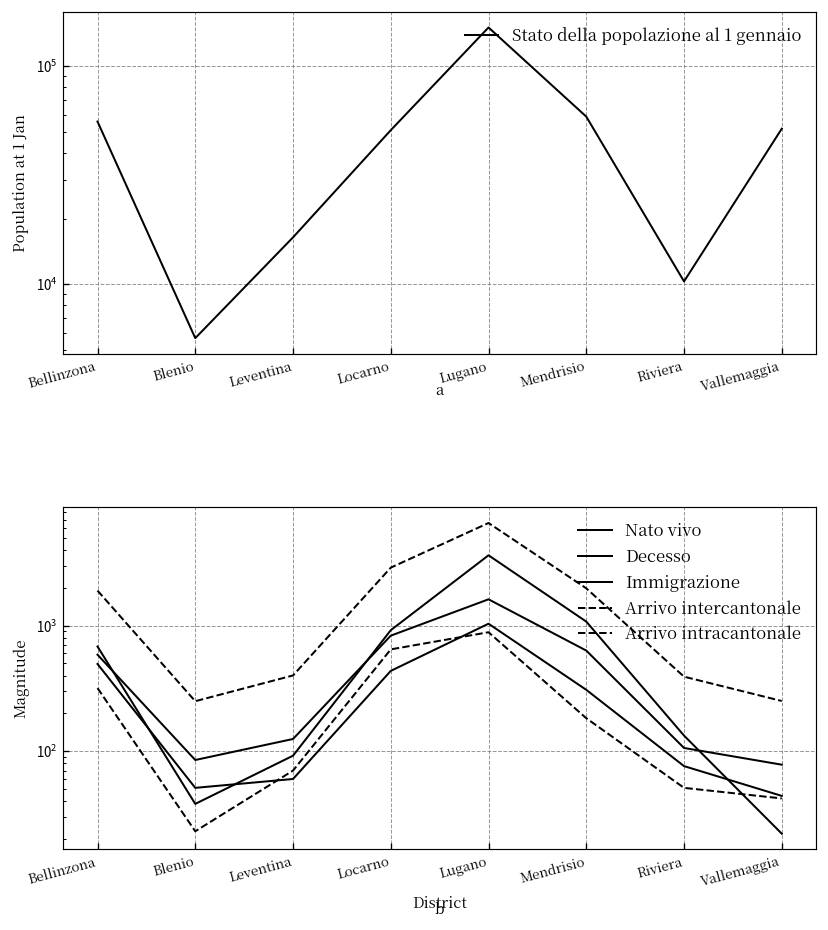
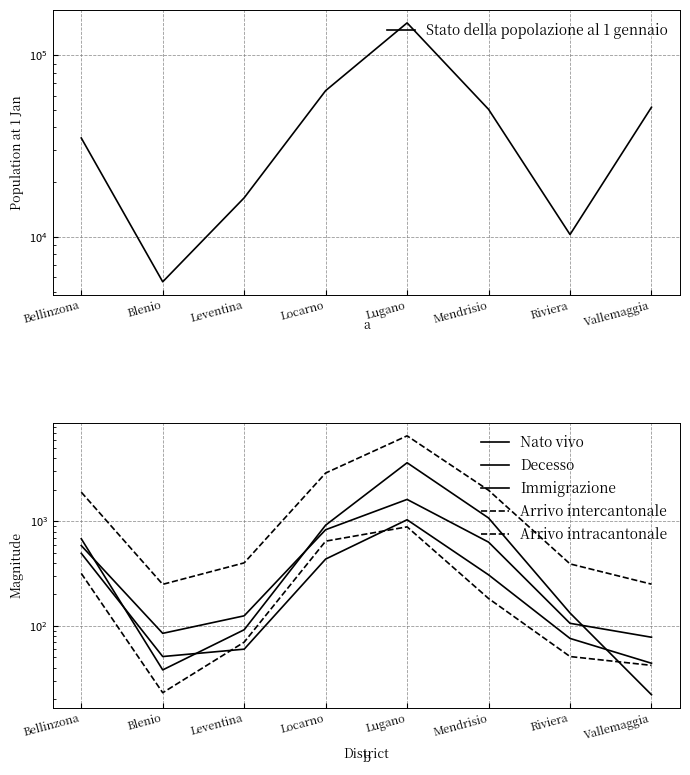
  {
    "a": {
-     "Bellinzona": 56000,
+     "Bellinzona": 35000,
      "Blenio": 5700,
      "Leventina": 16000,
-     "Locarno": 51000,
+     "Locarno": 64000,
      "Lugano": 150000,
-     "Mendrisio": 59000,
+     "Mendrisio": 50000,
      "Riviera": 10000,
      "Vallemaggia": 52000
    }
  }
